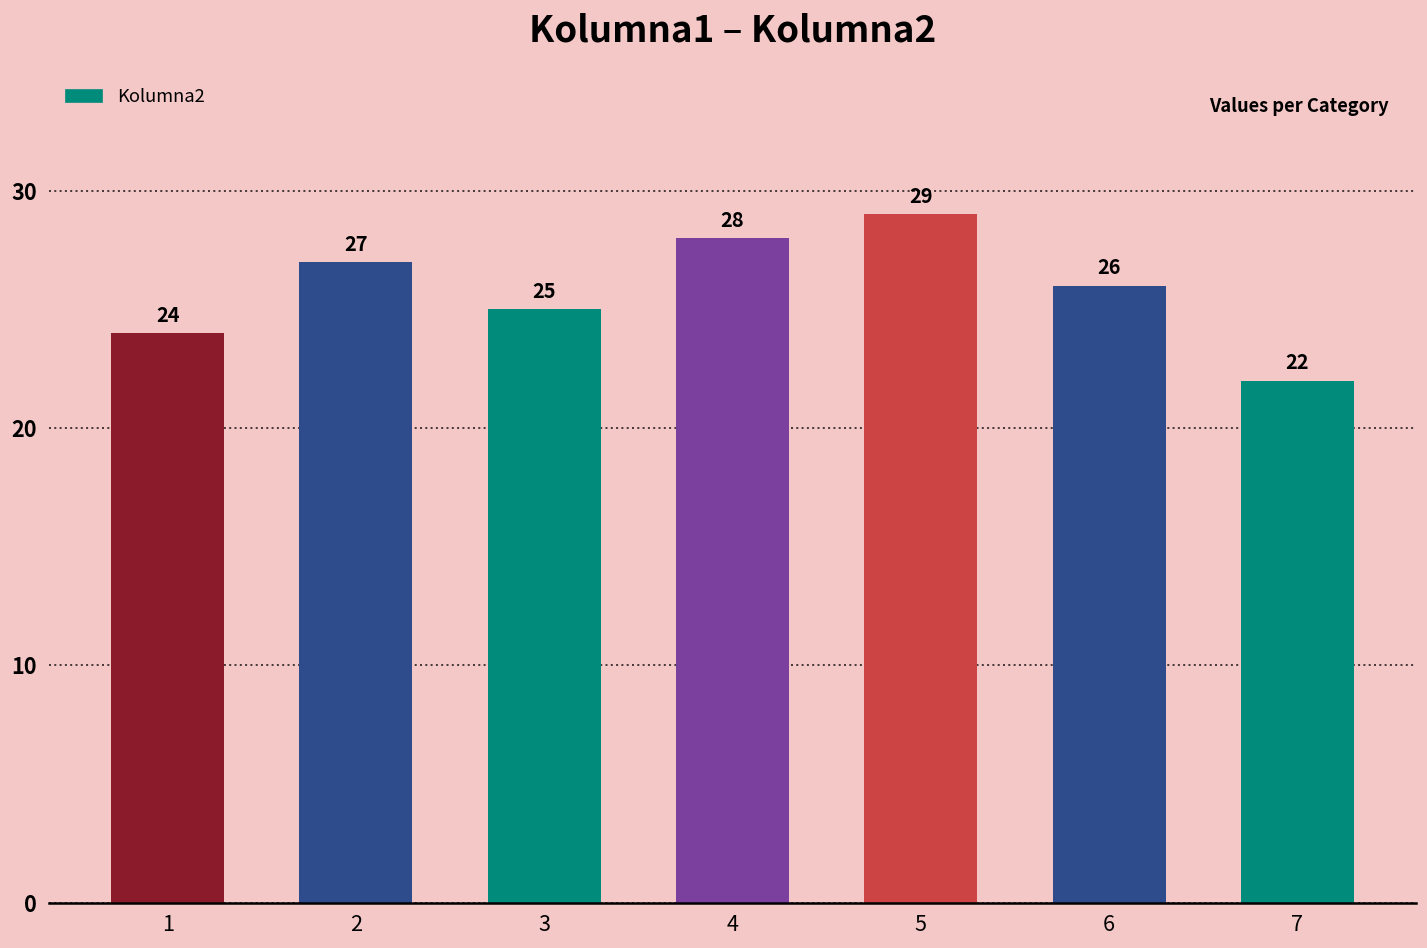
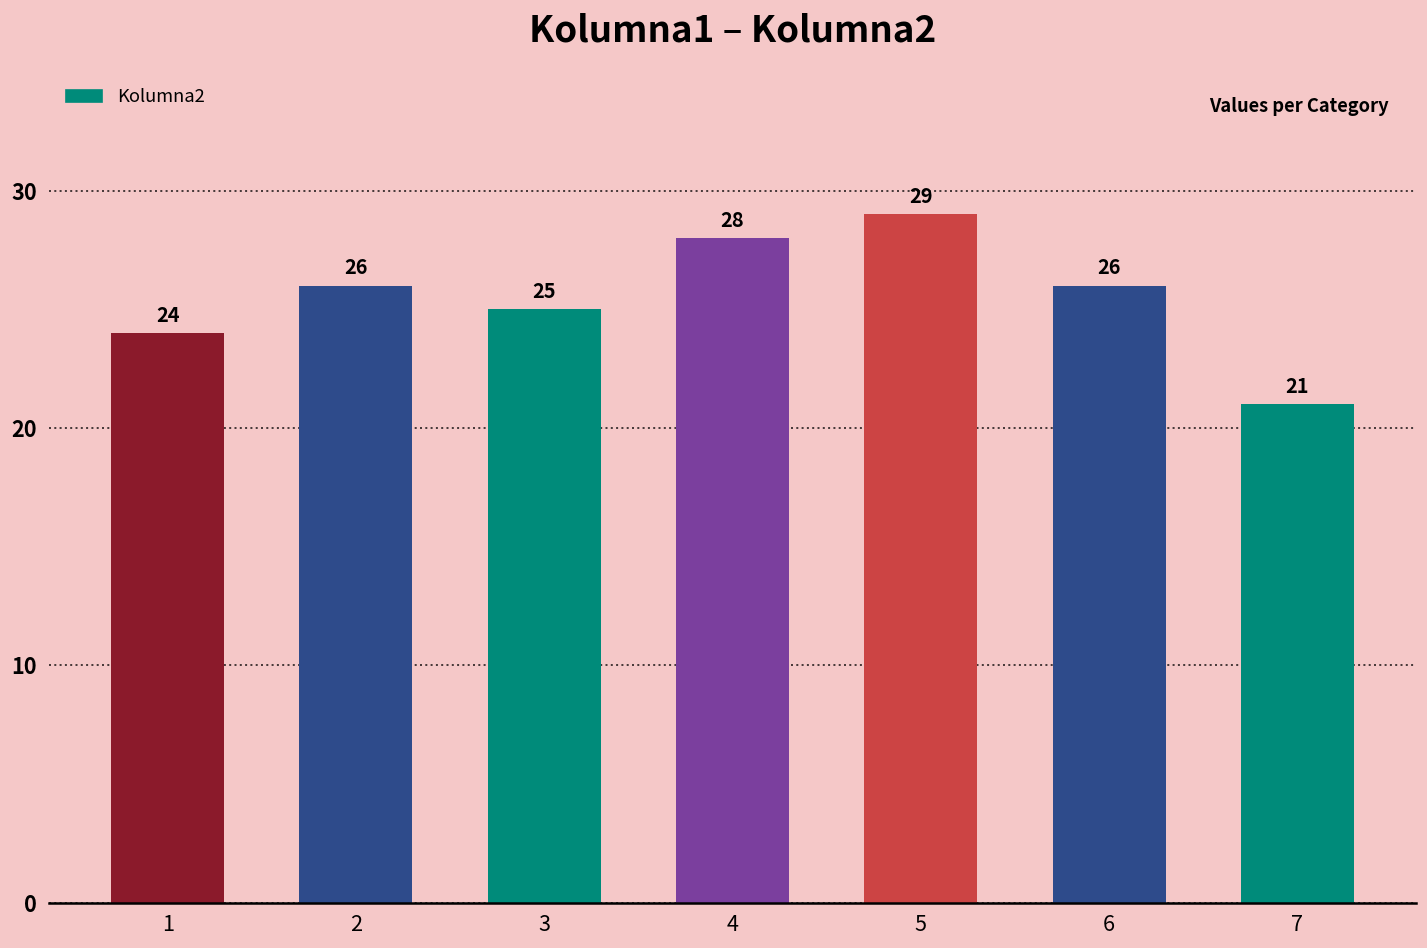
  {
    "1": 24,
-   "2": 27,
+   "2": 26,
    "3": 25,
    "4": 28,
    "5": 29,
    "6": 26,
-   "7": 22
+   "7": 21
  }
